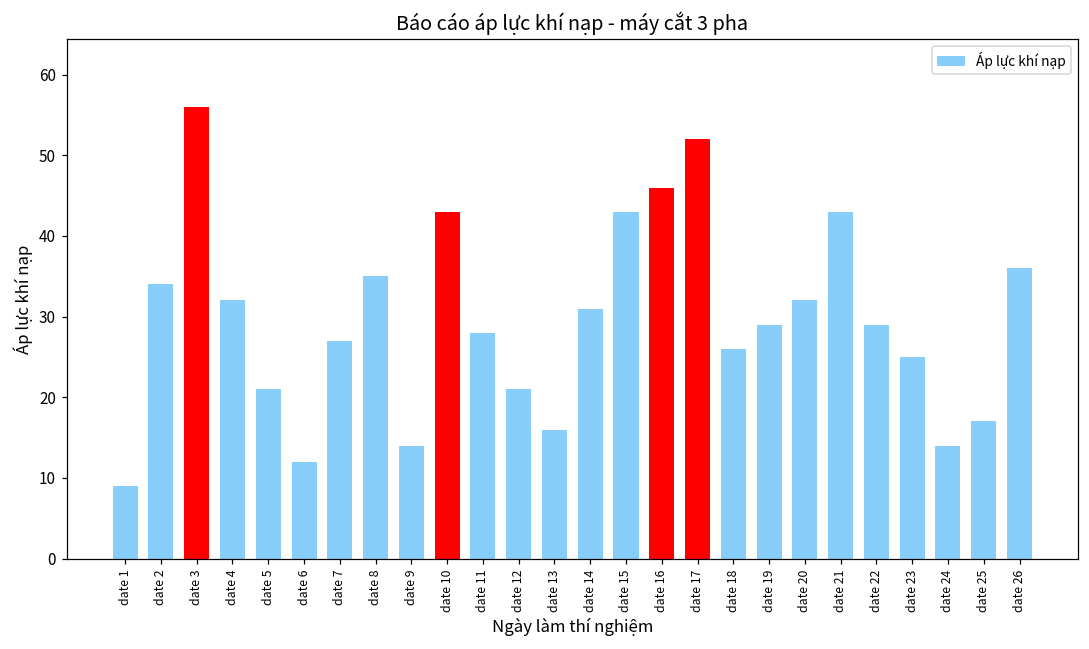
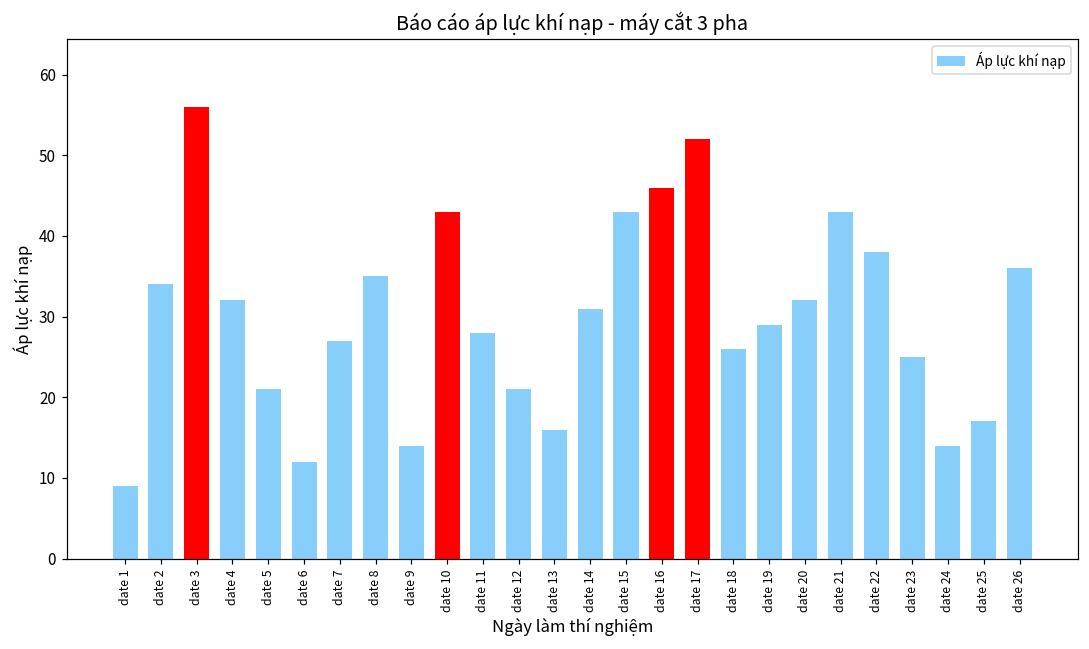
  {
    "date 1": 9,
    "date 2": 34,
    "date 3": 56,
    "date 4": 32,
    "date 5": 21,
    "date 6": 12,
    "date 7": 27,
    "date 8": 35,
    "date 9": 14,
    "date 10": 43,
    "date 11": 28,
    "date 12": 21,
    "date 13": 16,
    "date 14": 31,
    "date 15": 43,
    "date 16": 46,
    "date 17": 52,
    "date 18": 26,
    "date 19": 29,
    "date 20": 32,
    "date 21": 43,
-   "date 22": 29,
+   "date 22": 38,
    "date 23": 25,
    "date 24": 14,
    "date 25": 17,
    "date 26": 36
  }
